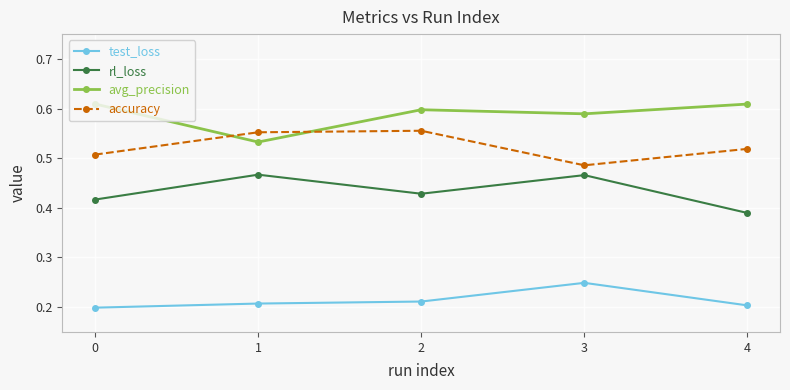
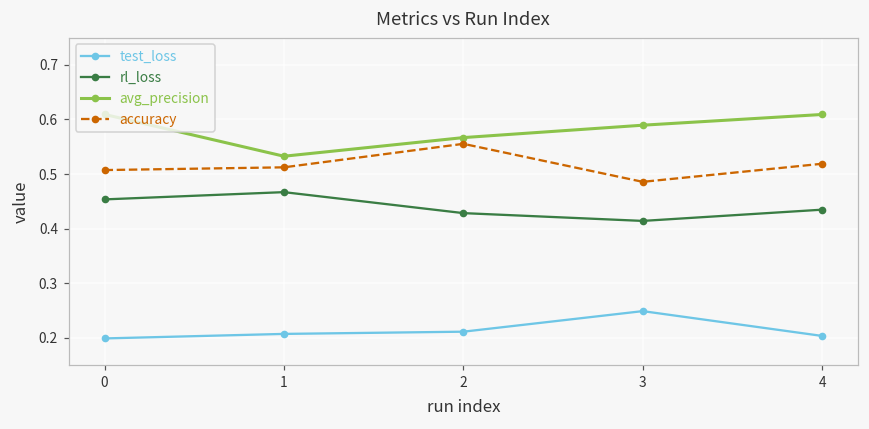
  {
    "test_loss": {
      "0": 0.20,
      "1": 0.21,
      "2": 0.21,
      "3": 0.25,
      "4": 0.20
    },
    "rl_loss": {
-     "0": 0.42,
+     "0": 0.45,
      "1": 0.47,
      "2": 0.43,
-     "3": 0.47,
-     "4": 0.39
+     "3": 0.41,
+     "4": 0.43
    },
    "avg_precision": {
      "1": 0.53,
-     "2": 0.60,
+     "2": 0.57,
      "3": 0.59,
      "4": 0.61
    },
    "accuracy": {
      "0": 0.51,
-     "1": 0.55,
+     "1": 0.51,
      "2": 0.56,
      "3": 0.49,
      "4": 0.52
    }
  }
